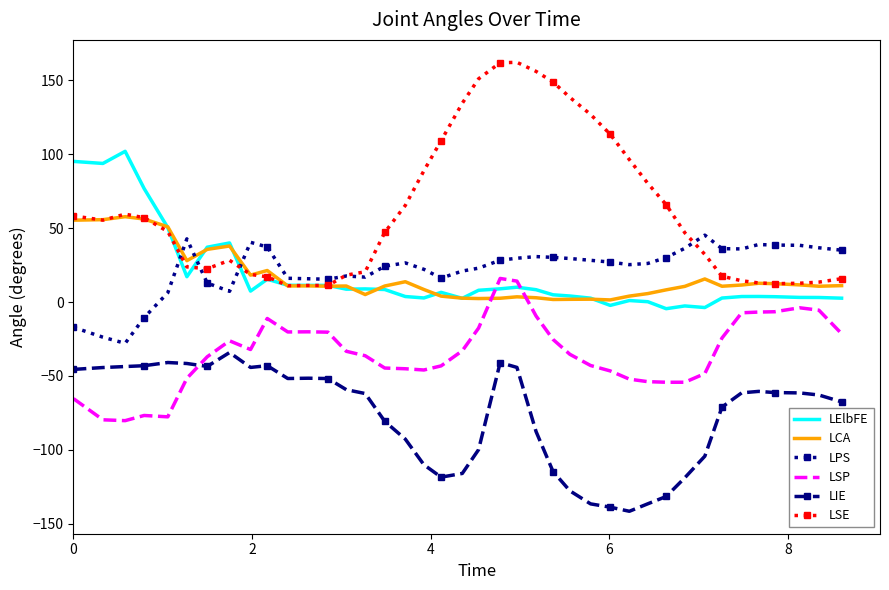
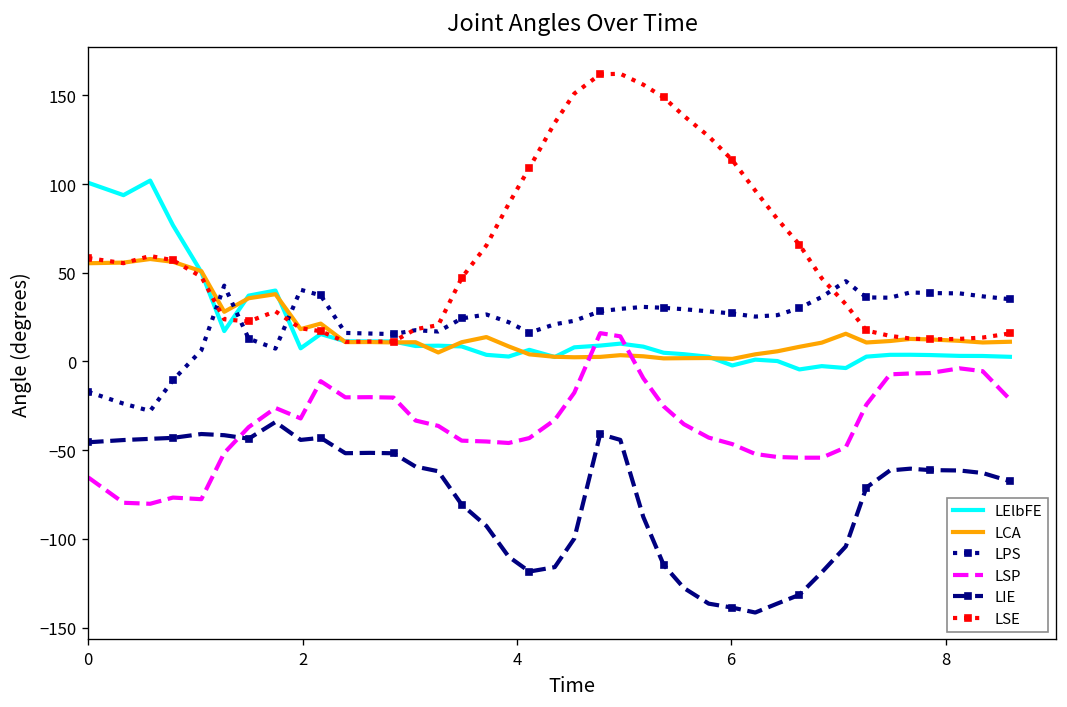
  {
    "LElbFE": {
-     "0": 95
+     "0": 101
    },
    "LCA": {
      "0": 55
    },
    "LSP": {
      "0": -65
    },
    "LSE": {
      "0": 58
    }
  }
